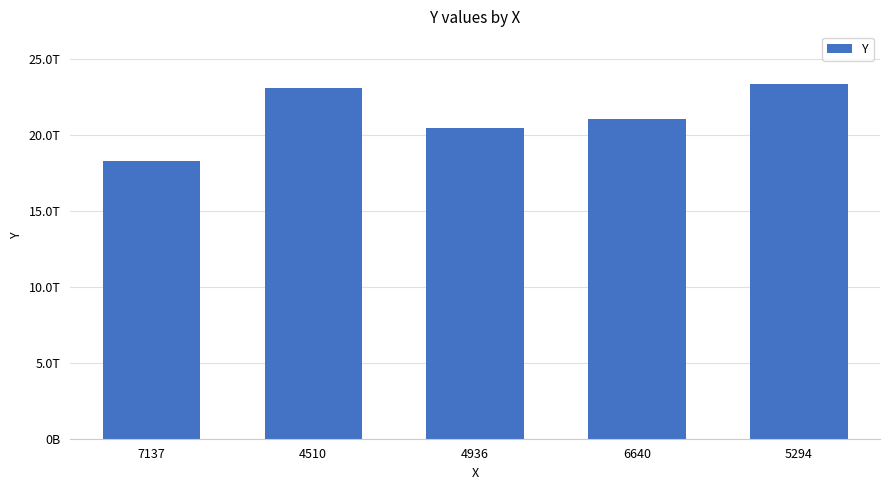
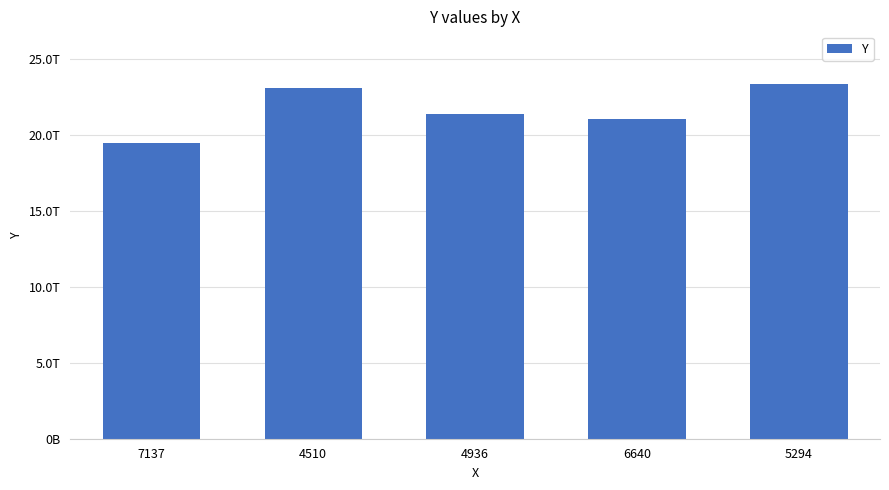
  {
-   "7137": "18.3T",
+   "7137": "19.5T",
    "4510": "23.1T",
-   "4936": "20.5T",
+   "4936": "21.4T",
    "6640": "21.1T",
    "5294": "23.3T"
  }
